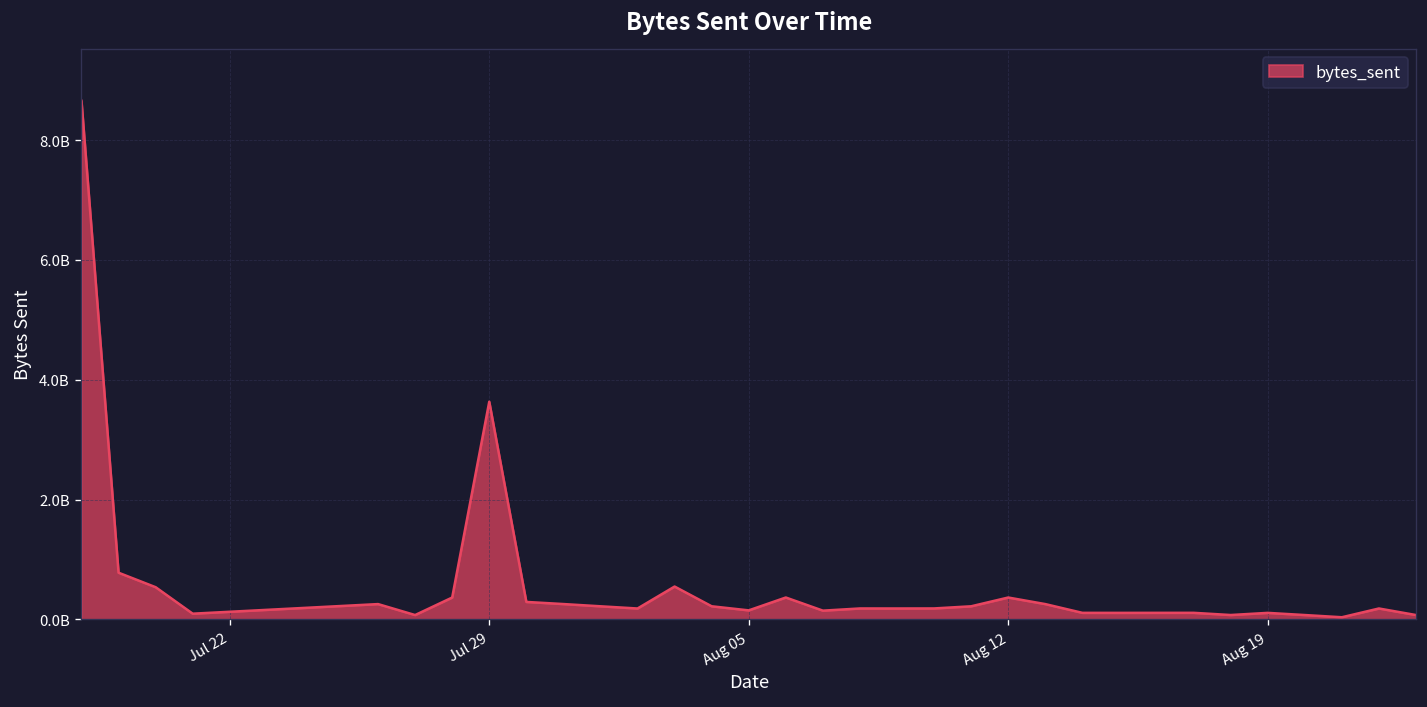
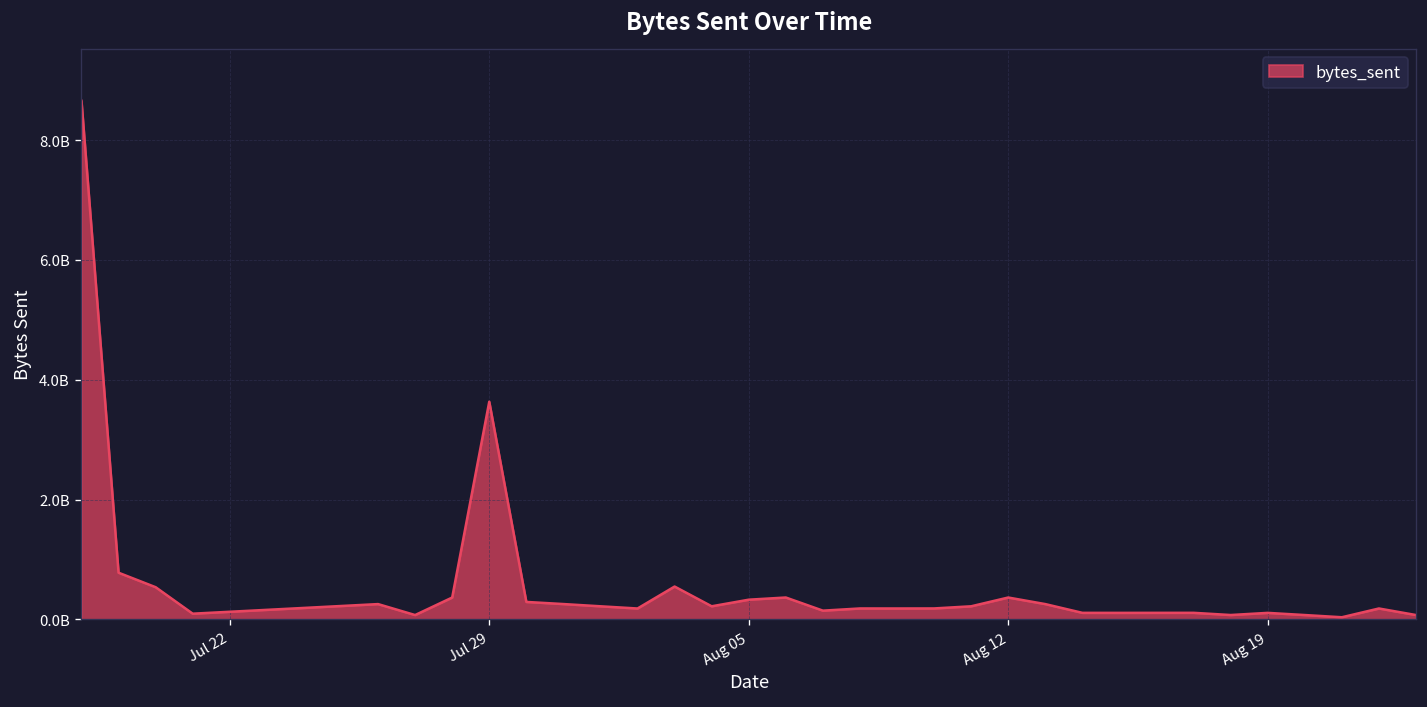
  {
    "Jul 29": 3600000000,
-   "Aug 05": 200000000,
+   "Aug 05": 300000000,
    "Aug 12": 400000000,
    "Aug 19": 100000000
  }
